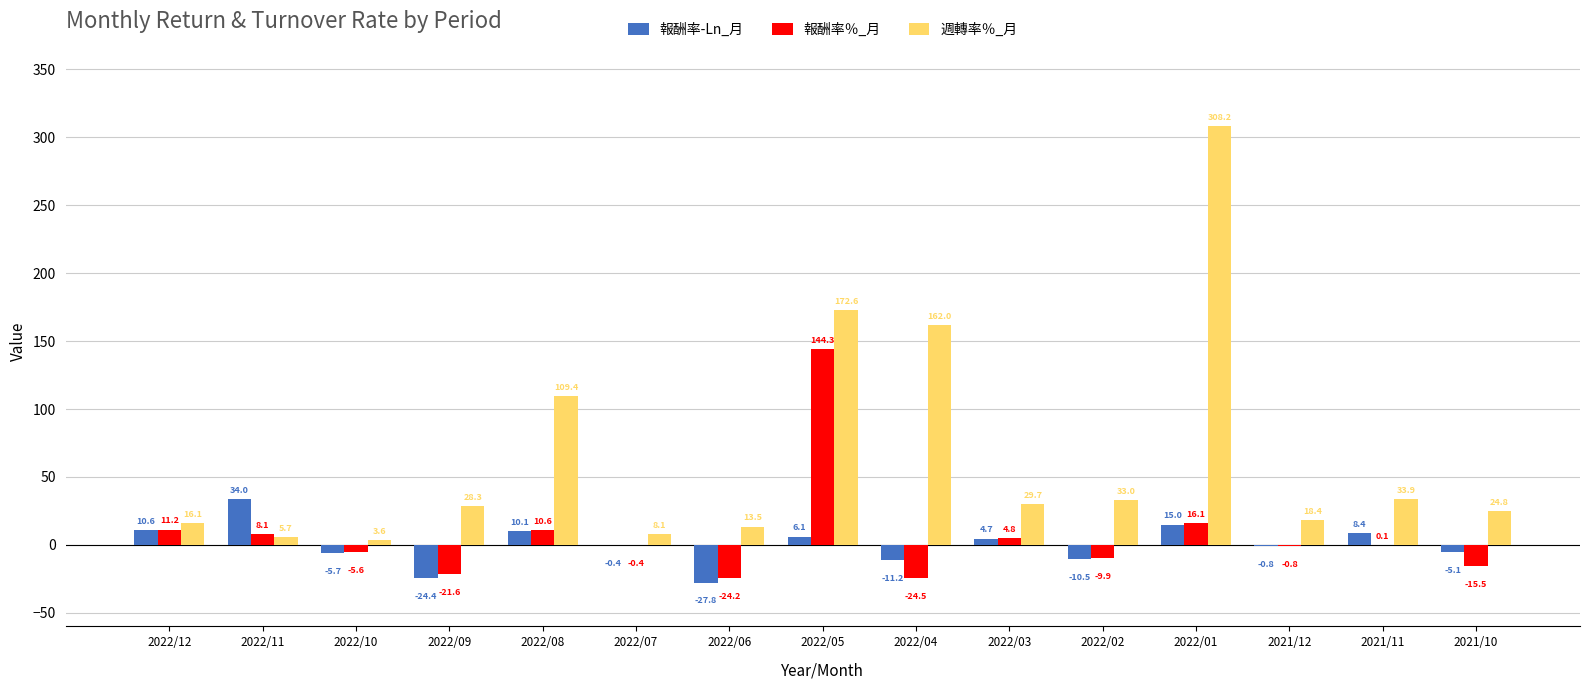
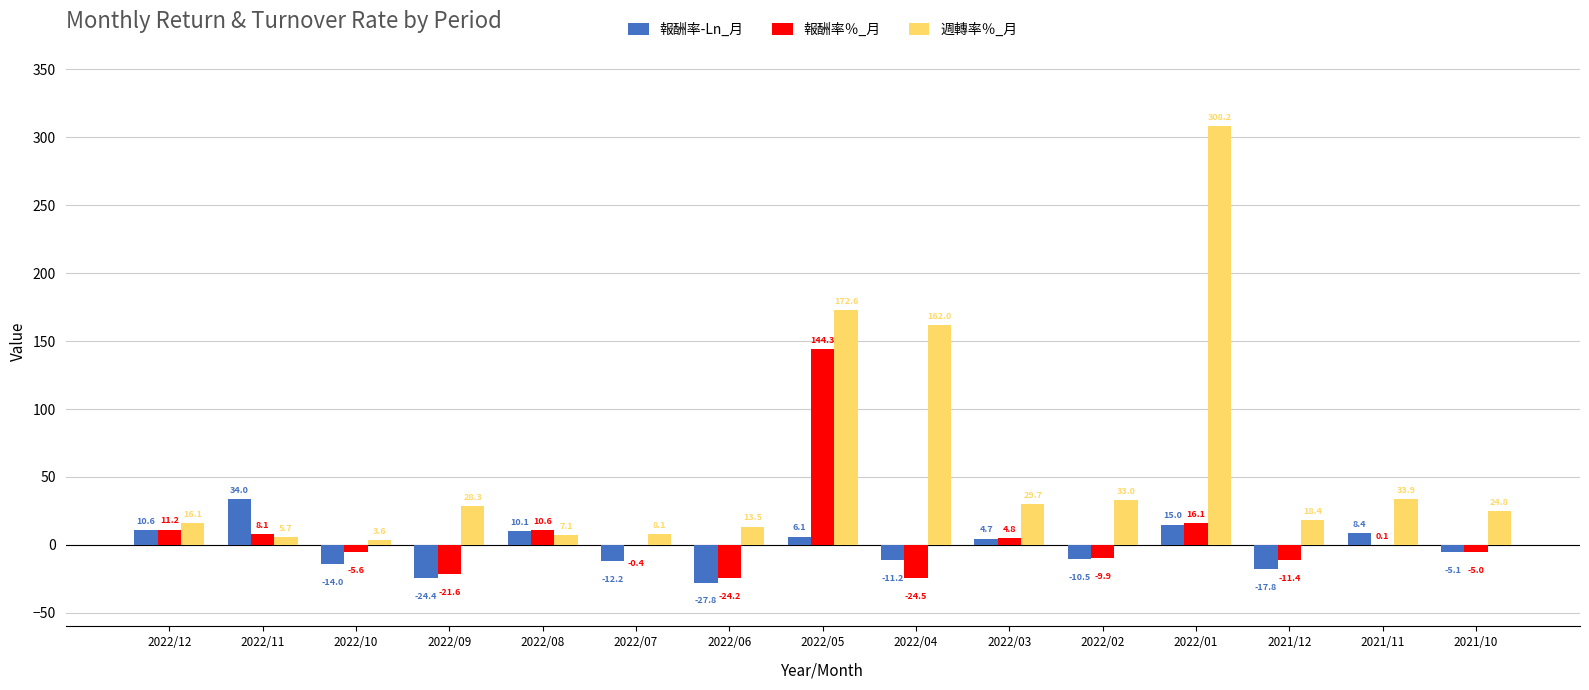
  {
    "報酬率-Ln_月": {
      "2022/12": 10.6,
      "2022/11": 34.0,
-     "2022/10": -5.7,
+     "2022/10": -14.0,
      "2022/09": -24.4,
      "2022/08": 10.1,
-     "2022/07": -0.4,
+     "2022/07": -12.2,
      "2022/06": -27.8,
      "2022/05": 6.1,
      "2022/04": -11.2,
      "2022/03": 4.7,
      "2022/02": -10.5,
      "2022/01": 15.0,
-     "2021/12": -0.8,
+     "2021/12": -17.8,
      "2021/11": 8.4,
      "2021/10": -5.1
    },
    "報酬率％_月": {
      "2022/12": 11.2,
      "2022/11": 8.1,
      "2022/10": -5.6,
      "2022/09": -21.6,
      "2022/08": 10.6,
      "2022/07": -0.4,
      "2022/06": -24.2,
      "2022/05": 144.3,
      "2022/04": -24.5,
      "2022/03": 4.8,
      "2022/02": -9.9,
      "2022/01": 16.1,
-     "2021/12": -0.8,
+     "2021/12": -11.4,
      "2021/11": 0.1,
-     "2021/10": -15.5
+     "2021/10": -5.0
    },
    "週轉率％_月": {
      "2022/12": 16.1,
      "2022/11": 5.7,
      "2022/10": 3.6,
      "2022/09": 28.3,
-     "2022/08": 109.4,
+     "2022/08": 7.1,
      "2022/07": 8.1,
      "2022/06": 13.5,
      "2022/05": 172.6,
      "2022/04": 162.0,
      "2022/03": 29.7,
      "2022/02": 33.0,
      "2022/01": 308.2,
      "2021/12": 18.4,
      "2021/11": 33.9,
      "2021/10": 24.8
    }
  }
